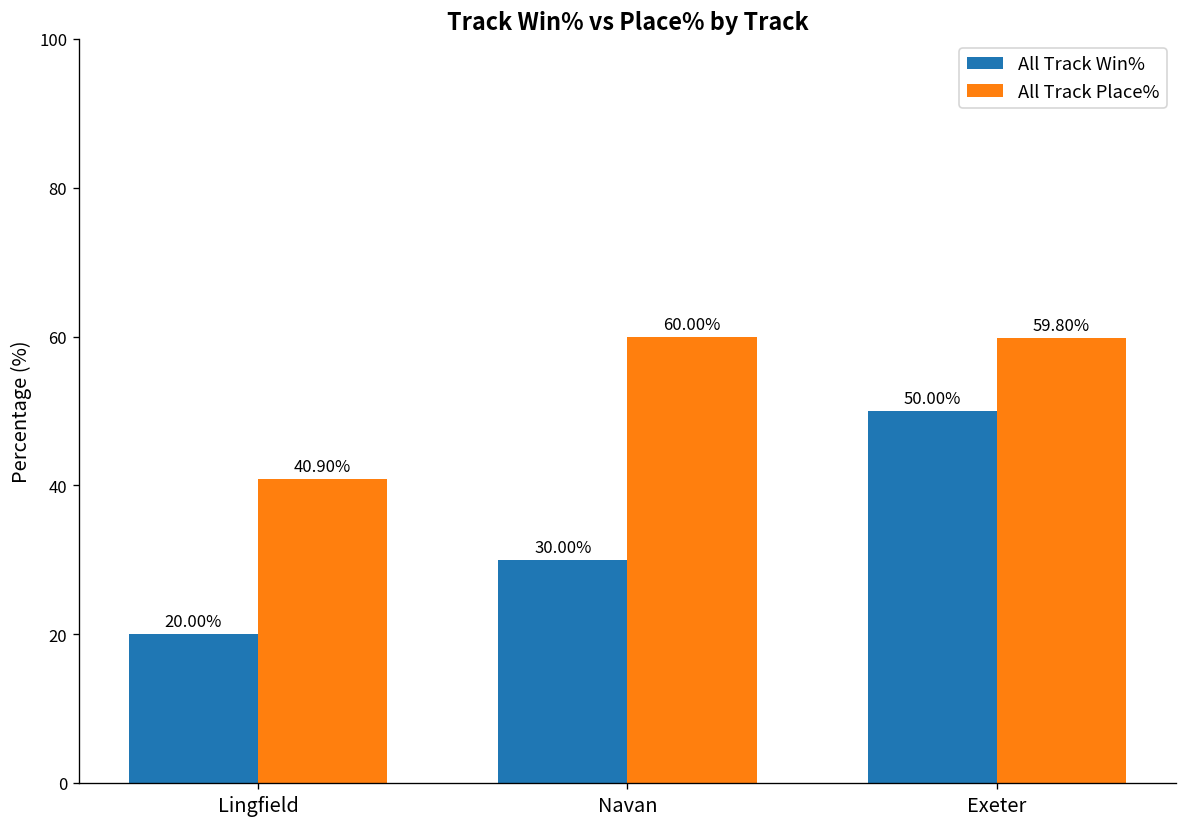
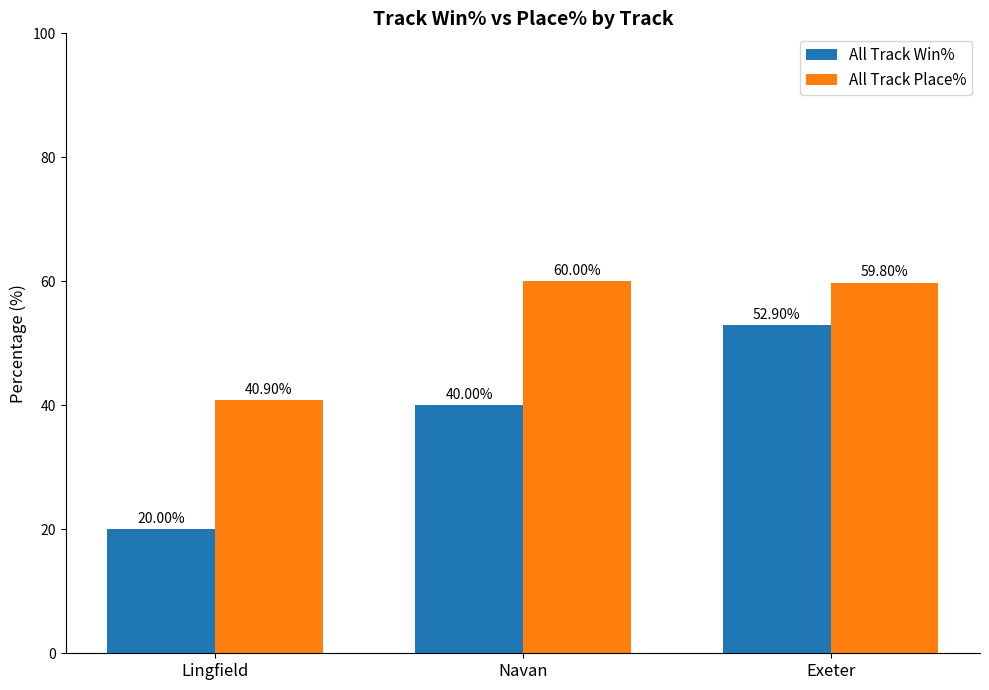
  {
    "All Track Win%": {
      "Lingfield": "20.00%",
-     "Navan": "30.00%",
-     "Exeter": "50.00%"
+     "Navan": "40.00%",
+     "Exeter": "52.90%"
    },
    "All Track Place%": {
      "Lingfield": "40.90%",
      "Navan": "60.00%",
      "Exeter": "59.80%"
    }
  }
